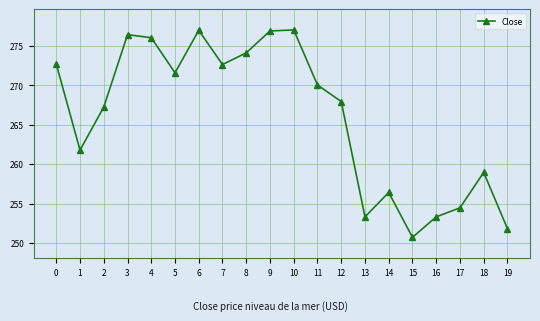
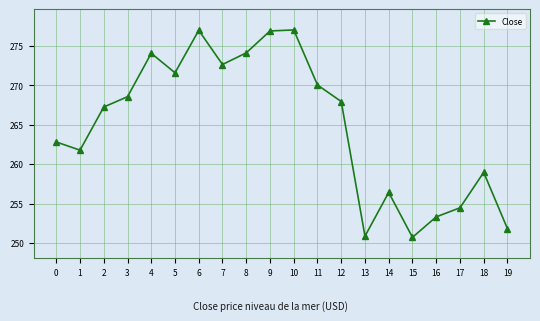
  {
-   "0": 273,
+   "0": 263,
    "1": 262,
    "2": 267,
-   "3": 276,
-   "4": 276,
+   "3": 269,
+   "4": 274,
    "5": 272,
    "6": 277,
    "7": 273,
    "8": 274,
    "9": 277,
    "10": 277,
    "11": 270,
    "12": 268,
-   "13": 253,
+   "13": 251,
    "14": 256,
    "15": 251,
    "16": 253,
    "17": 254,
    "18": 259,
    "19": 252
  }
